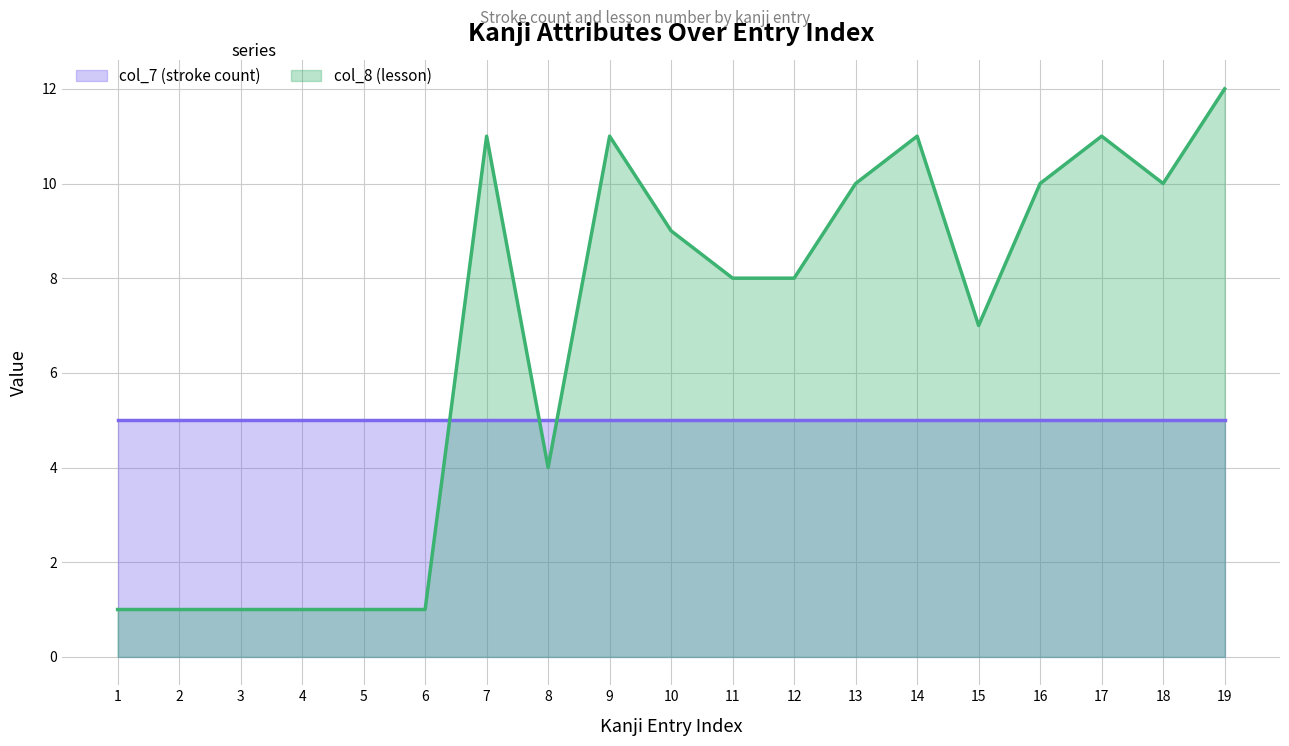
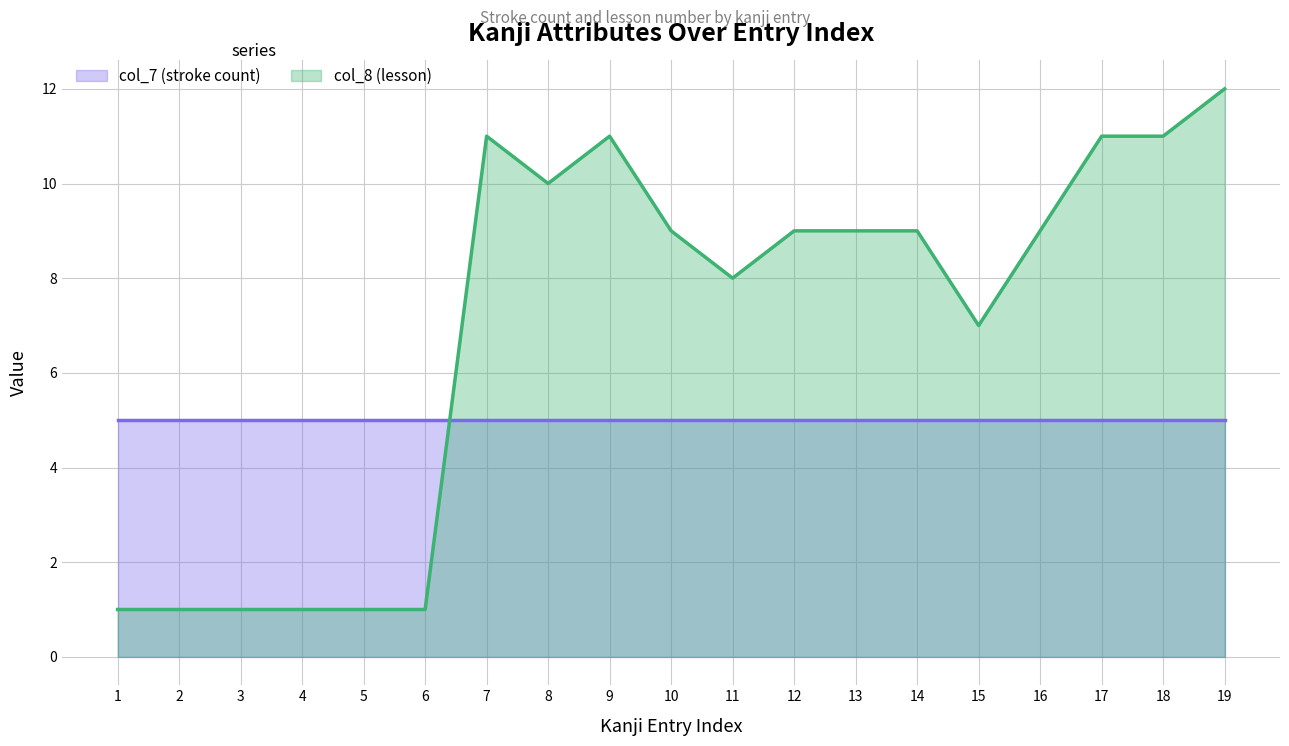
  {
    "col_7 (stroke count)": {
      "1": 5,
      "2": 5,
      "3": 5,
      "4": 5,
      "5": 5,
      "6": 5,
      "7": 5,
      "8": 5,
      "9": 5,
      "10": 5,
      "11": 5,
      "12": 5,
      "13": 5,
      "14": 5,
      "15": 5,
      "16": 5,
      "17": 5,
      "18": 5,
      "19": 5
    },
    "col_8 (lesson)": {
      "1": 1,
      "2": 1,
      "3": 1,
      "4": 1,
      "5": 1,
      "6": 1,
      "7": 11,
-     "8": 4,
+     "8": 10,
      "9": 11,
      "10": 9,
      "11": 8,
-     "12": 8,
-     "13": 10,
-     "14": 11,
+     "12": 9,
+     "13": 9,
+     "14": 9,
      "15": 7,
-     "16": 10,
+     "16": 9,
      "17": 11,
-     "18": 10,
+     "18": 11,
      "19": 12
    }
  }
